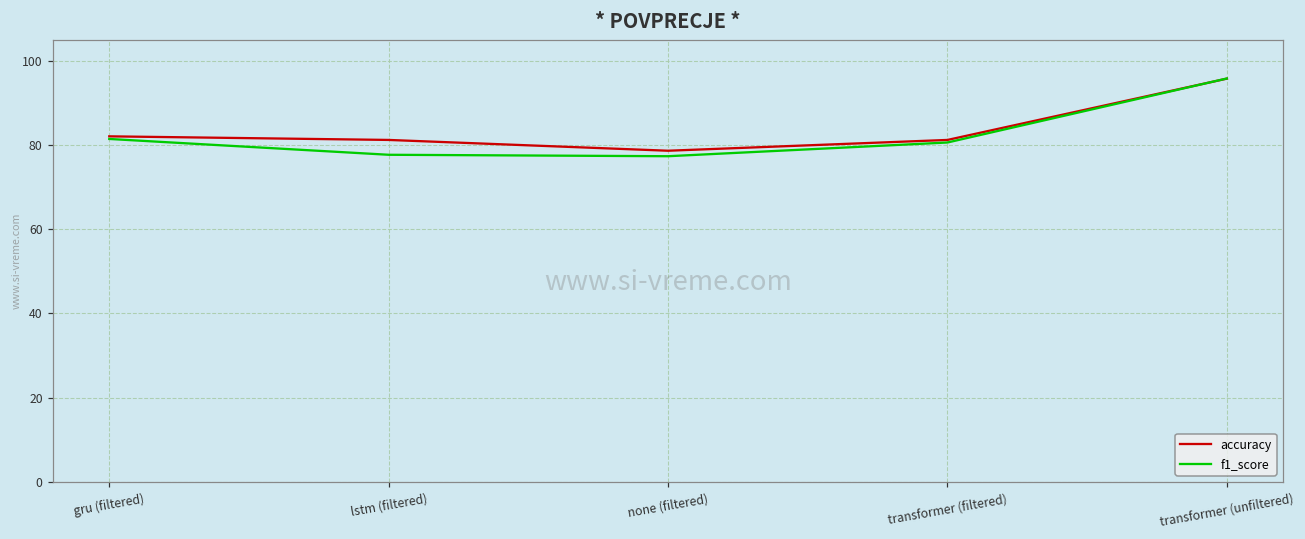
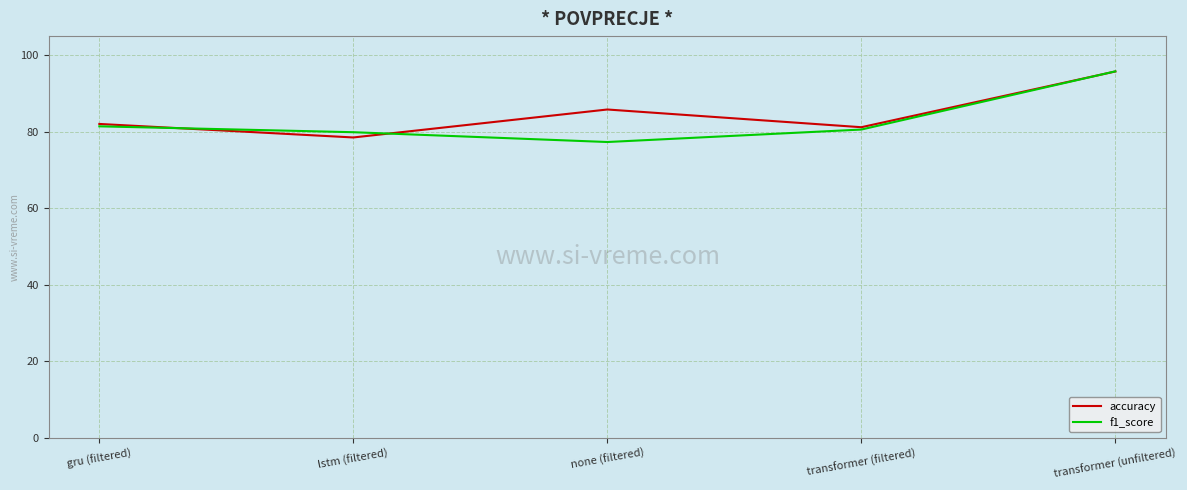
  {
    "accuracy": {
-     "lstm (filtered)": 81,
-     "none (filtered)": 79
+     "lstm (filtered)": 79,
+     "none (filtered)": 86
    },
    "f1_score": {
-     "lstm (filtered)": 78,
+     "lstm (filtered)": 80,
      "none (filtered)": 77
    }
  }
